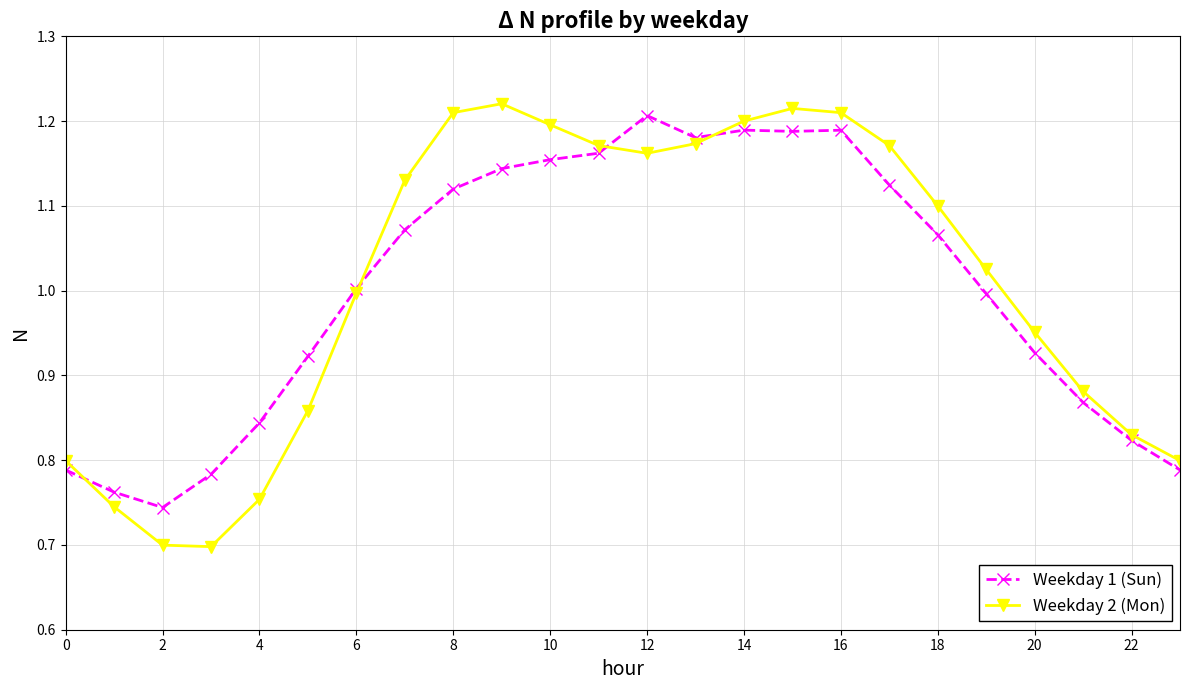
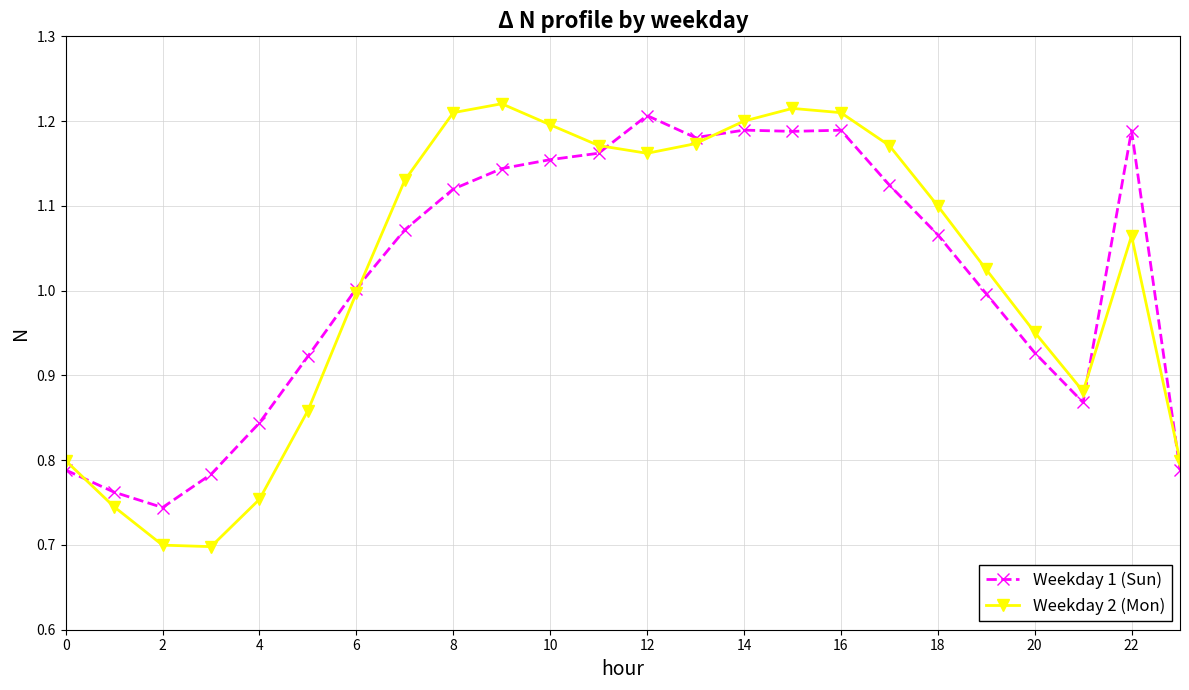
  {
    "Weekday 1 (Sun)": {
      "0": 0.79,
      "2": 0.74,
      "4": 0.84,
      "6": 1.00,
      "8": 1.12,
      "10": 1.15,
      "12": 1.21,
      "14": 1.19,
      "16": 1.19,
      "18": 1.07,
      "20": 0.93,
-     "22": 0.82
+     "22": 1.19
    },
    "Weekday 2 (Mon)": {
      "0": 0.80,
      "2": 0.70,
      "4": 0.75,
      "6": 1.00,
      "8": 1.21,
      "10": 1.20,
      "12": 1.16,
      "14": 1.20,
      "16": 1.21,
      "18": 1.10,
      "20": 0.95,
-     "22": 0.83
+     "22": 1.06
    }
  }
